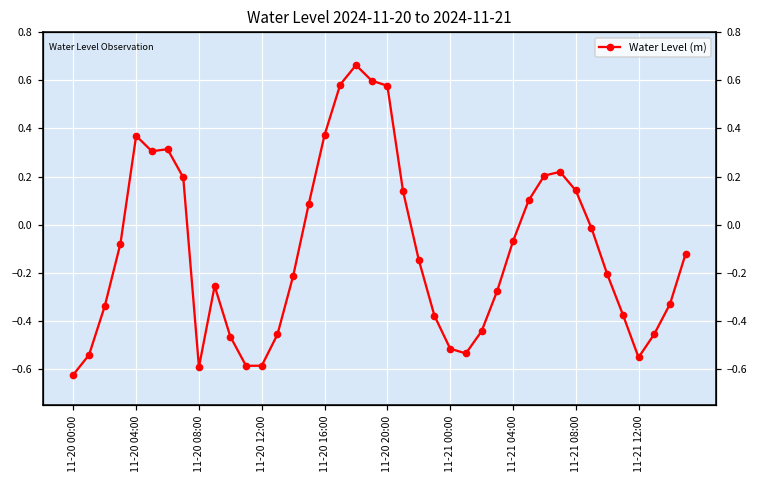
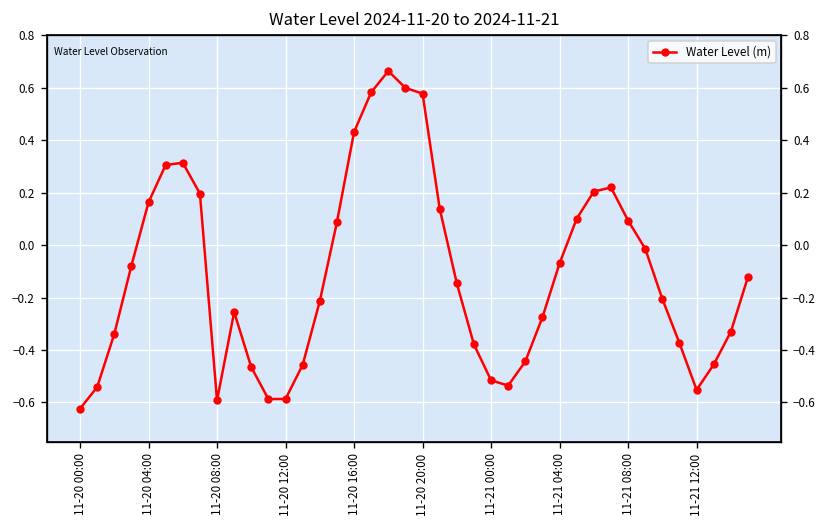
  {
    "11-20 00:00": -0.62,
-   "11-20 04:00": 0.37,
+   "11-20 04:00": 0.16,
    "11-20 08:00": -0.59,
    "11-20 12:00": -0.59,
-   "11-20 16:00": 0.37,
+   "11-20 16:00": 0.43,
    "11-20 20:00": 0.58,
    "11-21 00:00": -0.52,
    "11-21 04:00": -0.07,
-   "11-21 08:00": 0.14,
+   "11-21 08:00": 0.09,
    "11-21 12:00": -0.55
  }
